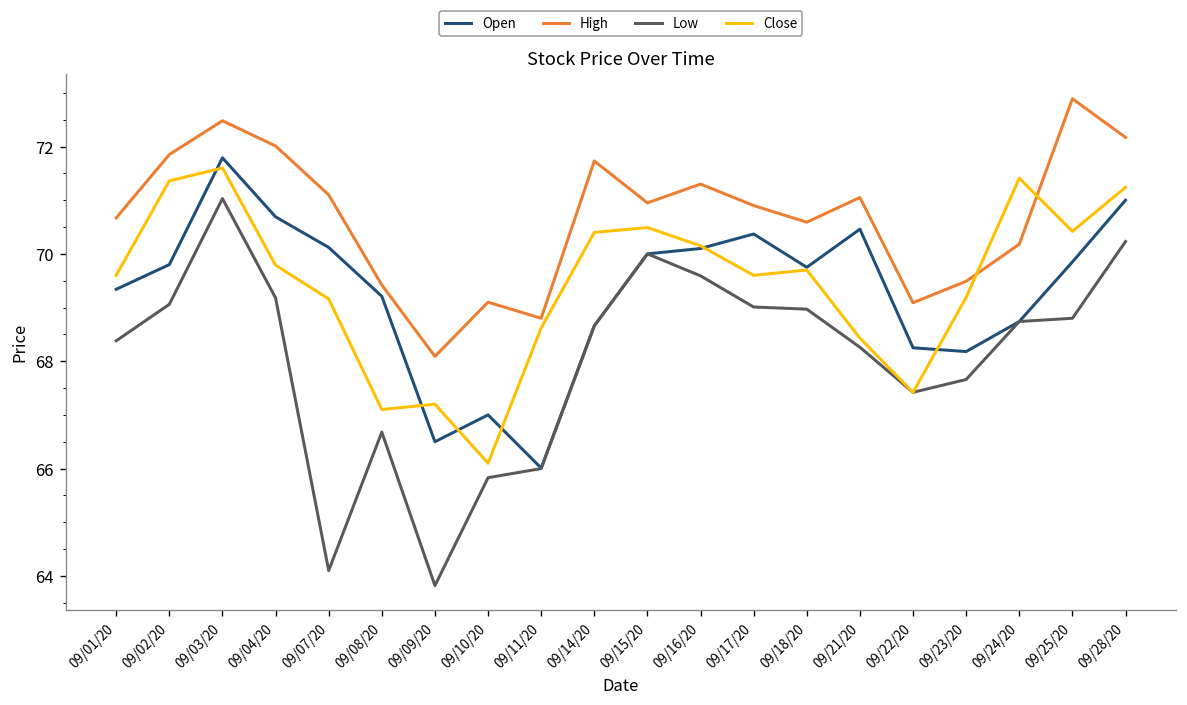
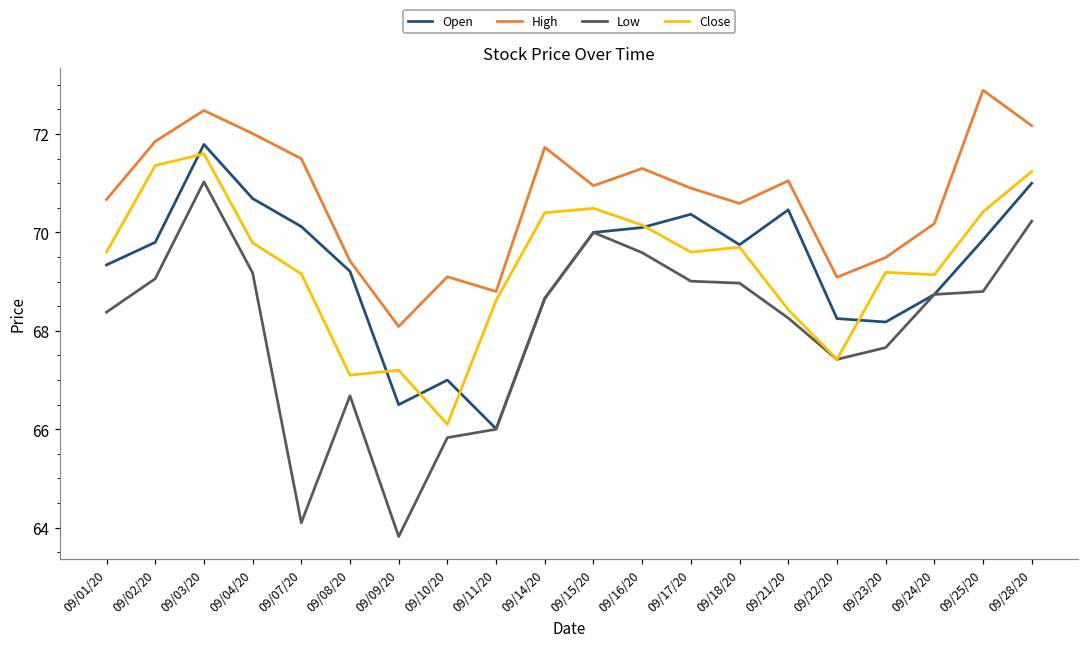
  {
    "Open": {
      "09/01/20": 69.3,
      "09/02/20": 69.8,
      "09/03/20": 71.8,
      "09/04/20": 70.7,
      "09/07/20": 70.1,
      "09/08/20": 69.2,
      "09/09/20": 66.5,
      "09/10/20": 67.0,
      "09/17/20": 70.4,
      "09/21/20": 70.5,
      "09/22/20": 68.3,
      "09/23/20": 68.2,
      "09/25/20": 69.9,
      "09/28/20": 71.0
    },
    "High": {
      "09/01/20": 70.7,
      "09/02/20": 71.9,
      "09/03/20": 72.5,
      "09/04/20": 72.0,
-     "09/07/20": 71.1,
+     "09/07/20": 71.5,
      "09/08/20": 69.4,
      "09/09/20": 68.1,
      "09/10/20": 69.1,
      "09/11/20": 68.8,
      "09/14/20": 71.7,
      "09/15/20": 71.0,
      "09/16/20": 71.3,
      "09/17/20": 70.9,
      "09/18/20": 70.6,
      "09/21/20": 71.1,
      "09/22/20": 69.1,
      "09/23/20": 69.5,
      "09/24/20": 70.2,
      "09/25/20": 72.9,
      "09/28/20": 72.2
    },
    "Low": {
      "09/01/20": 68.4,
      "09/02/20": 69.1,
      "09/03/20": 71.0,
      "09/04/20": 69.2,
      "09/07/20": 64.1,
      "09/08/20": 66.7,
      "09/09/20": 63.8,
      "09/10/20": 65.8,
      "09/16/20": 69.6,
      "09/17/20": 69.0,
      "09/18/20": 69.0,
      "09/21/20": 68.3,
      "09/23/20": 67.7,
      "09/25/20": 68.8,
      "09/28/20": 70.2
    },
    "Close": {
      "09/01/20": 69.6,
      "09/02/20": 71.4,
      "09/03/20": 71.6,
      "09/04/20": 69.8,
      "09/07/20": 69.2,
      "09/08/20": 67.1,
      "09/09/20": 67.2,
      "09/10/20": 66.1,
      "09/11/20": 68.6,
      "09/14/20": 70.4,
      "09/15/20": 70.5,
      "09/17/20": 69.6,
      "09/21/20": 68.4,
      "09/23/20": 69.2,
-     "09/24/20": 71.4,
+     "09/24/20": 69.1,
      "09/25/20": 70.4,
      "09/28/20": 71.2
    }
  }
